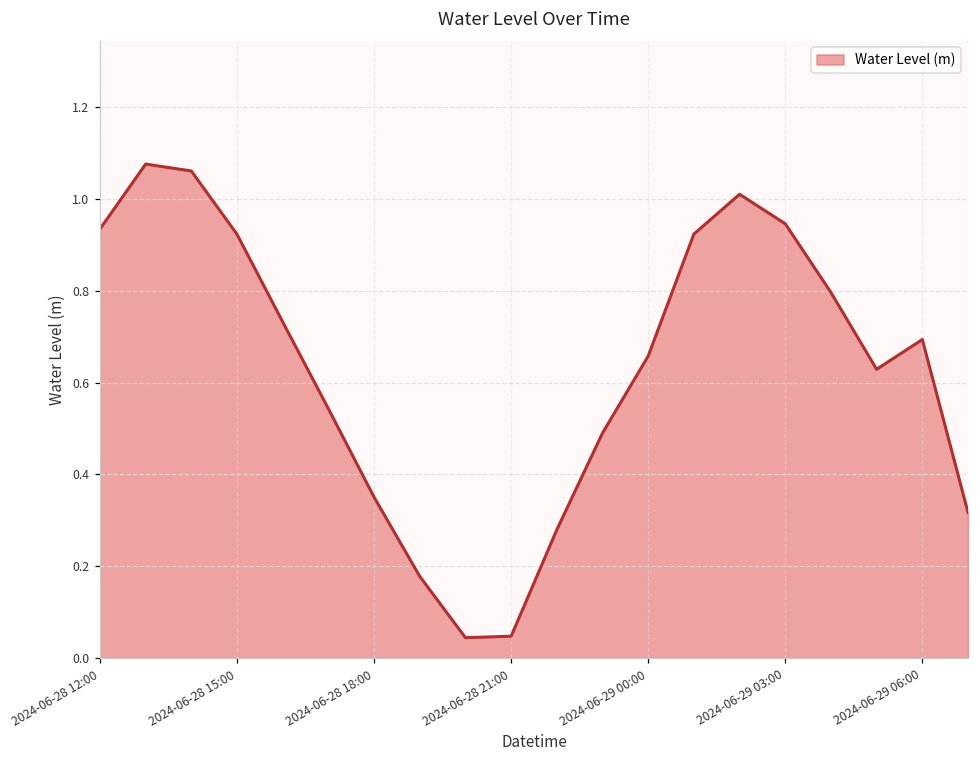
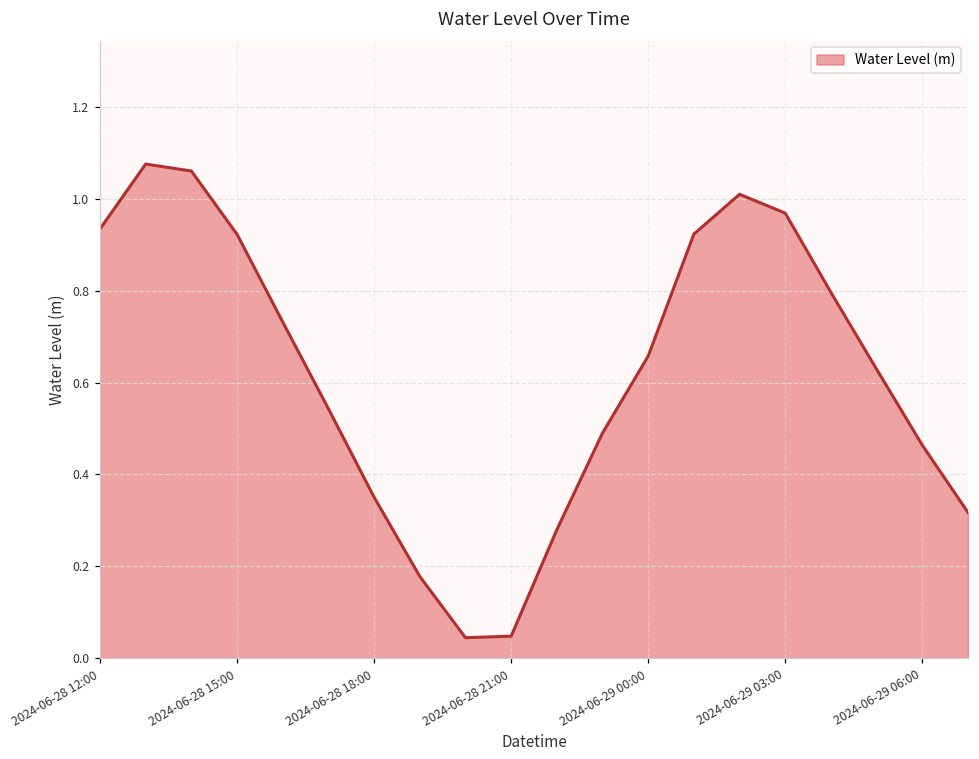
  {
    "2024-06-28 12:00": 0.94,
    "2024-06-28 15:00": 0.92,
    "2024-06-28 18:00": 0.35,
    "2024-06-28 21:00": 0.05,
    "2024-06-29 00:00": 0.66,
-   "2024-06-29 03:00": 0.95,
-   "2024-06-29 06:00": 0.69
+   "2024-06-29 03:00": 0.97,
+   "2024-06-29 06:00": 0.46
  }
